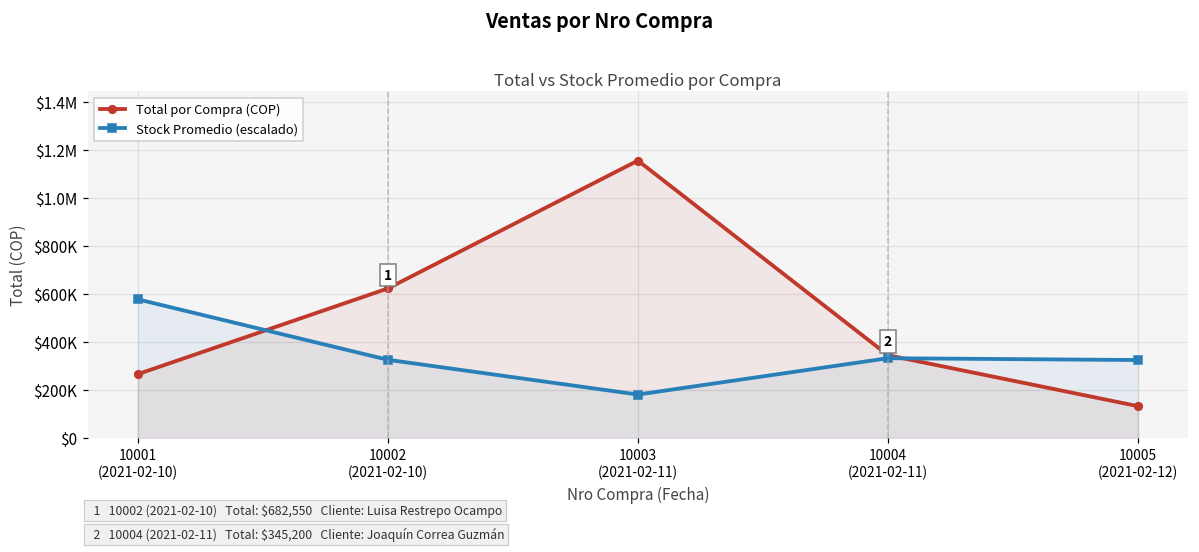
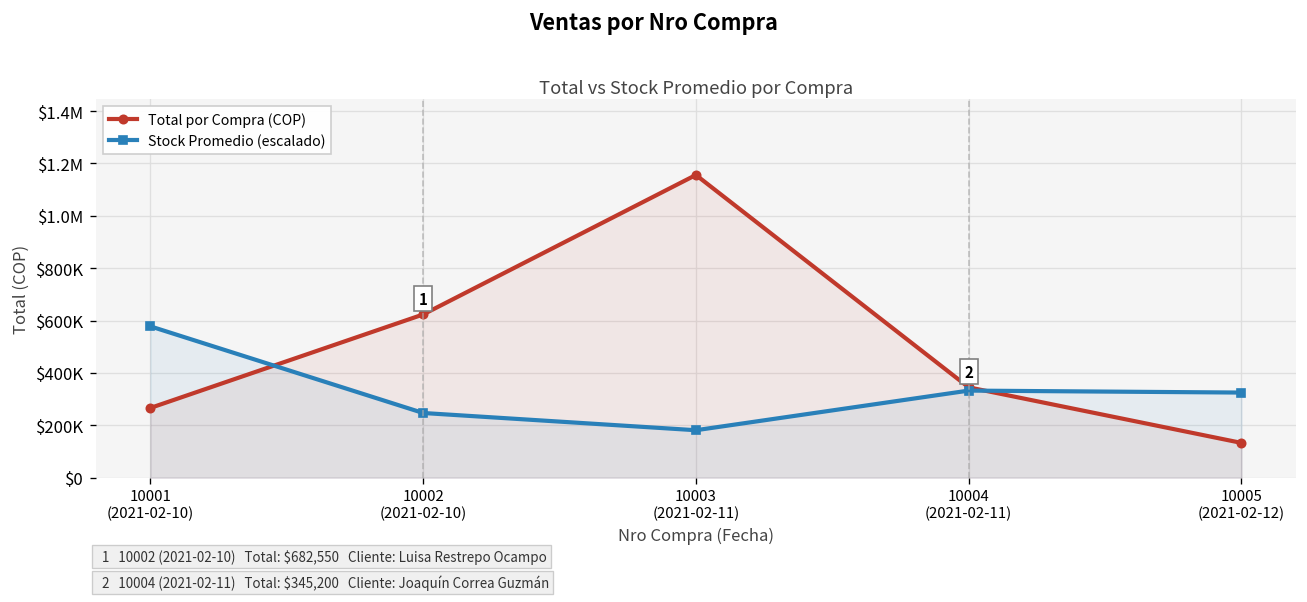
  {
    "Total por Compra (COP)": {
      "10001 (2021-02-10)": "$270000",
      "10003 (2021-02-11)": "$1160000",
      "10005 (2021-02-12)": "$130000"
    },
    "Stock Promedio (escalado)": {
      "10001 (2021-02-10)": "$580000",
-     "10002 (2021-02-10)": "$330000",
+     "10002 (2021-02-10)": "$250000",
      "10003 (2021-02-11)": "$180000",
      "10004 (2021-02-11)": "$330000",
      "10005 (2021-02-12)": "$330000"
    }
  }
